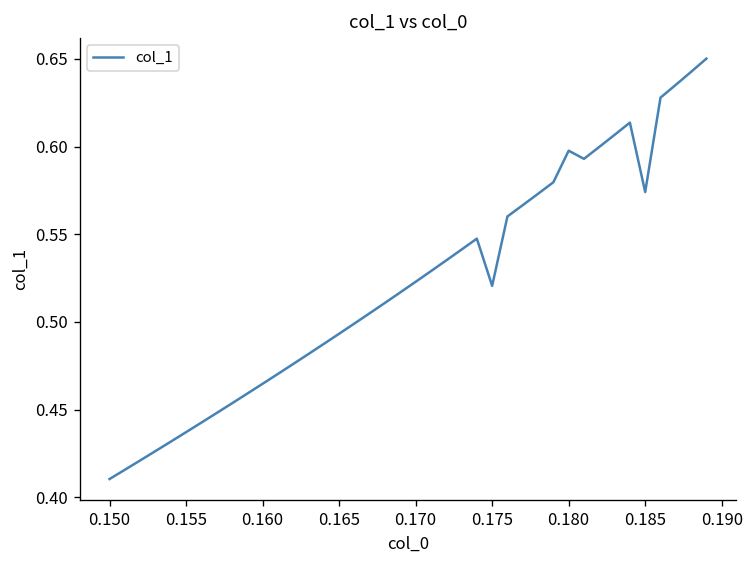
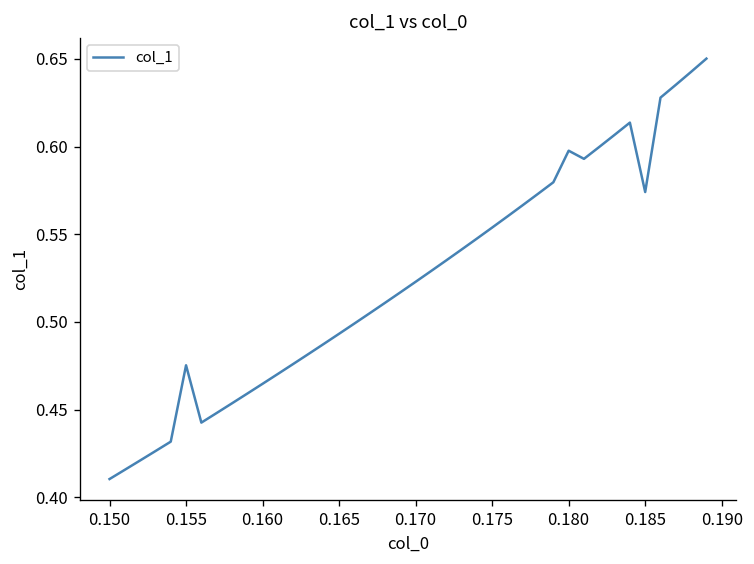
  {
    "0.150": 0.410,
-   "0.155": 0.437,
+   "0.155": 0.475,
    "0.160": 0.465,
    "0.165": 0.493,
    "0.170": 0.523,
-   "0.175": 0.521,
+   "0.175": 0.554,
    "0.180": 0.598,
    "0.185": 0.574
  }
